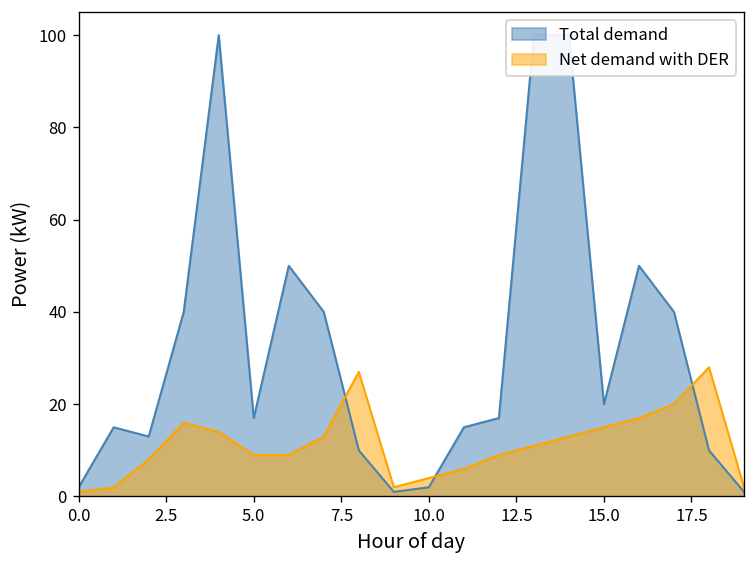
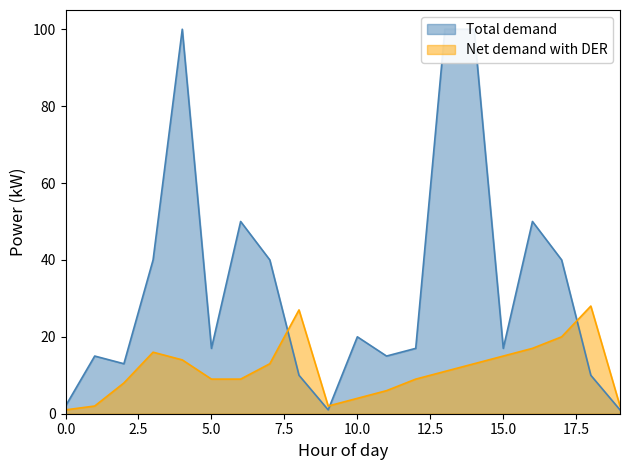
  {
    "Total demand": {
      "0.0": 2,
      "5.0": 17,
-     "10.0": 2,
-     "15.0": 20
+     "10.0": 20,
+     "15.0": 17
    },
    "Net demand with DER": {
      "0.0": 1,
      "5.0": 9,
      "10.0": 4,
      "15.0": 15
    }
  }
